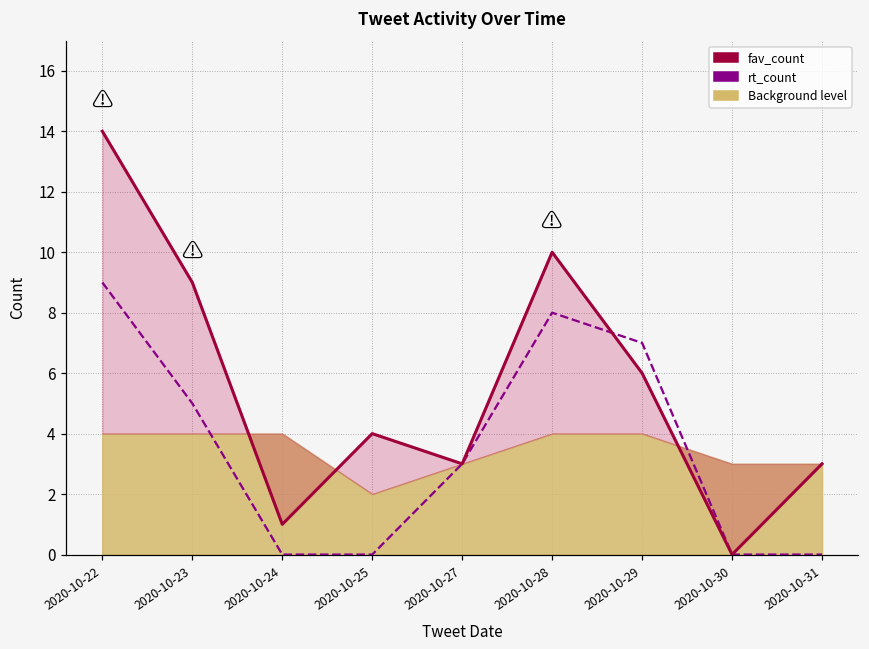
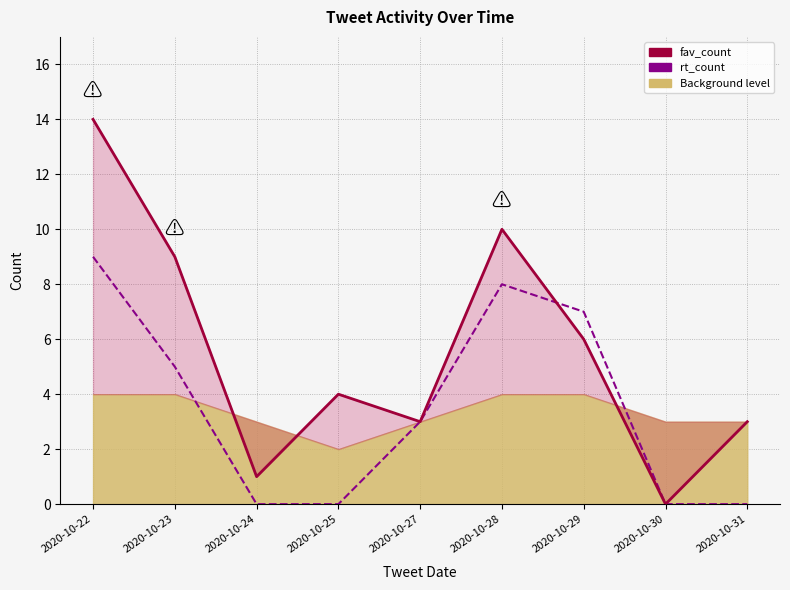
  {
    "Background level": {
      "2020-10-22": 4,
      "2020-10-23": 4,
-     "2020-10-24": 4,
+     "2020-10-24": 3,
      "2020-10-25": 2,
      "2020-10-28": 4,
      "2020-10-29": 4
    },
    "rt_count": {
      "2020-10-22": 9,
      "2020-10-23": 5,
      "2020-10-24": 0,
      "2020-10-25": 0,
      "2020-10-28": 8,
      "2020-10-29": 7,
      "2020-10-31": 0
    }
  }
